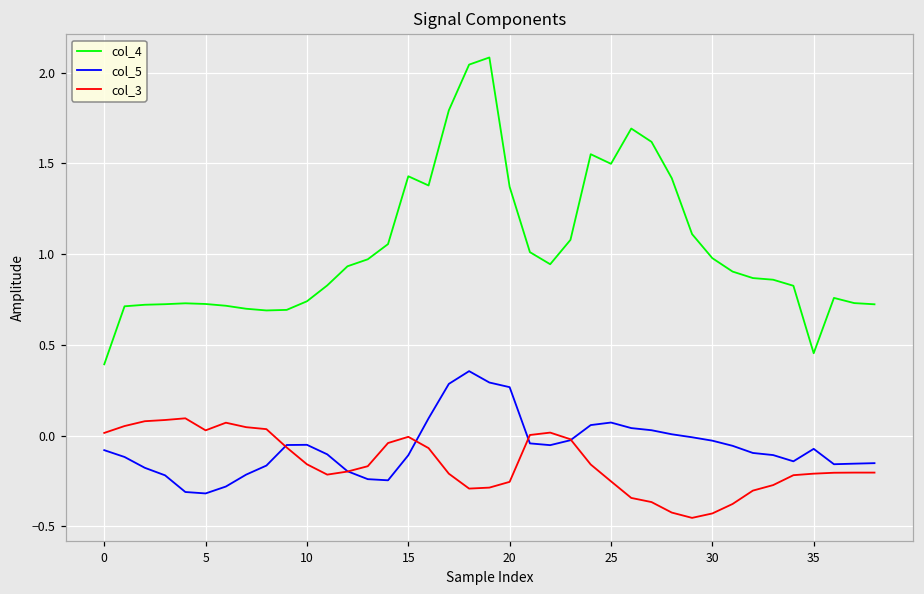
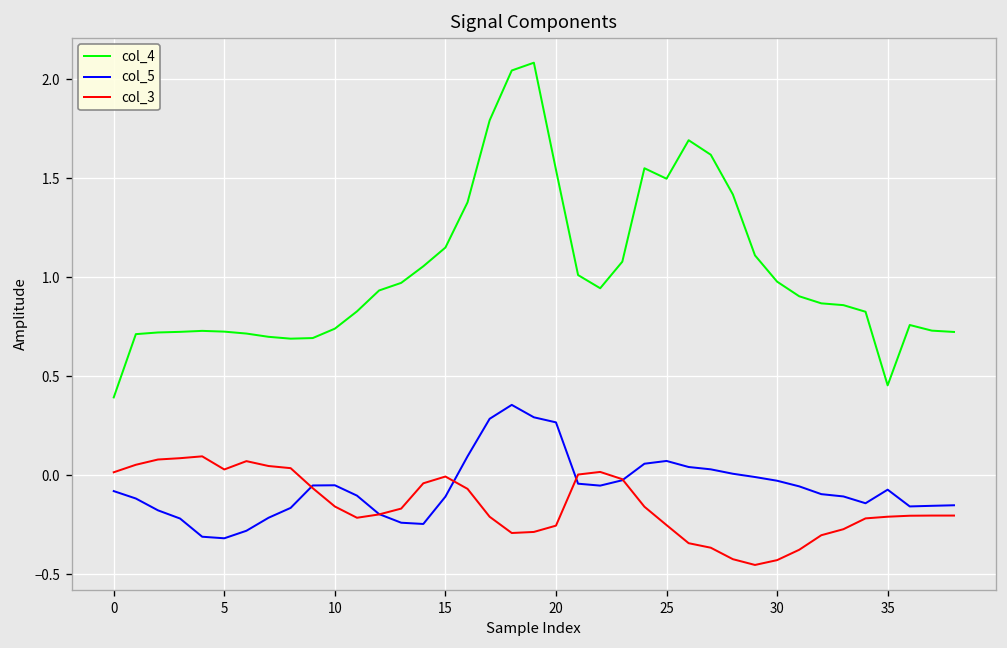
  {
    "col_4": {
      "0": 0.39,
      "5": 0.72,
      "10": 0.74,
-     "15": 1.43,
-     "20": 1.37,
+     "15": 1.15,
+     "20": 1.54,
      "25": 1.50,
      "30": 0.98,
      "35": 0.45
    },
    "col_5": {
      "0": -0.08,
      "5": -0.32,
      "10": -0.05,
      "15": -0.11,
      "20": 0.27,
      "25": 0.07,
      "30": -0.03,
      "35": -0.07
    },
    "col_3": {
      "0": 0.01,
      "5": 0.03,
      "10": -0.16,
      "15": -0.01,
      "20": -0.25,
      "25": -0.25,
      "30": -0.43,
      "35": -0.21
    }
  }
